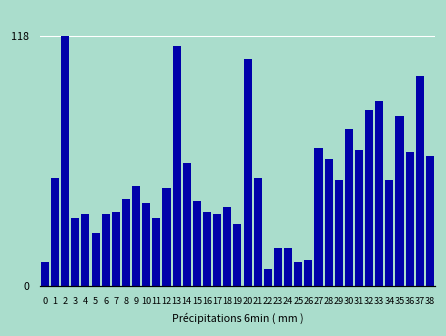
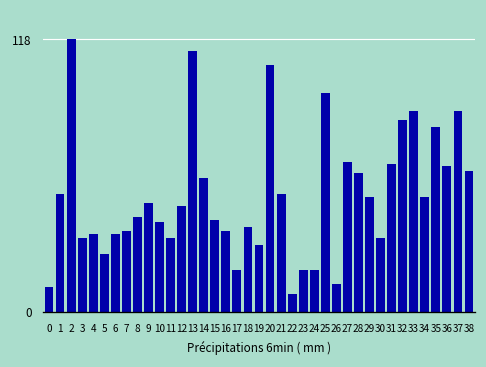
  {
    "0": 11,
    "1": 51,
    "2": 118,
    "3": 32,
    "4": 34,
    "5": 25,
    "6": 34,
    "7": 35,
    "8": 41,
    "9": 47,
    "10": 39,
    "11": 32,
    "12": 46,
    "13": 113,
    "14": 58,
    "15": 40,
    "16": 35,
-   "17": 34,
+   "17": 18,
    "18": 37,
    "19": 29,
    "20": 107,
    "21": 51,
    "22": 8,
    "23": 18,
    "24": 18,
-   "25": 11,
+   "25": 95,
    "26": 12,
    "27": 65,
    "28": 60,
    "29": 50,
-   "30": 74,
+   "30": 32,
    "31": 64,
    "32": 83,
    "33": 87,
    "34": 50,
    "35": 80,
    "36": 63,
-   "37": 99,
+   "37": 87,
    "38": 61
  }
